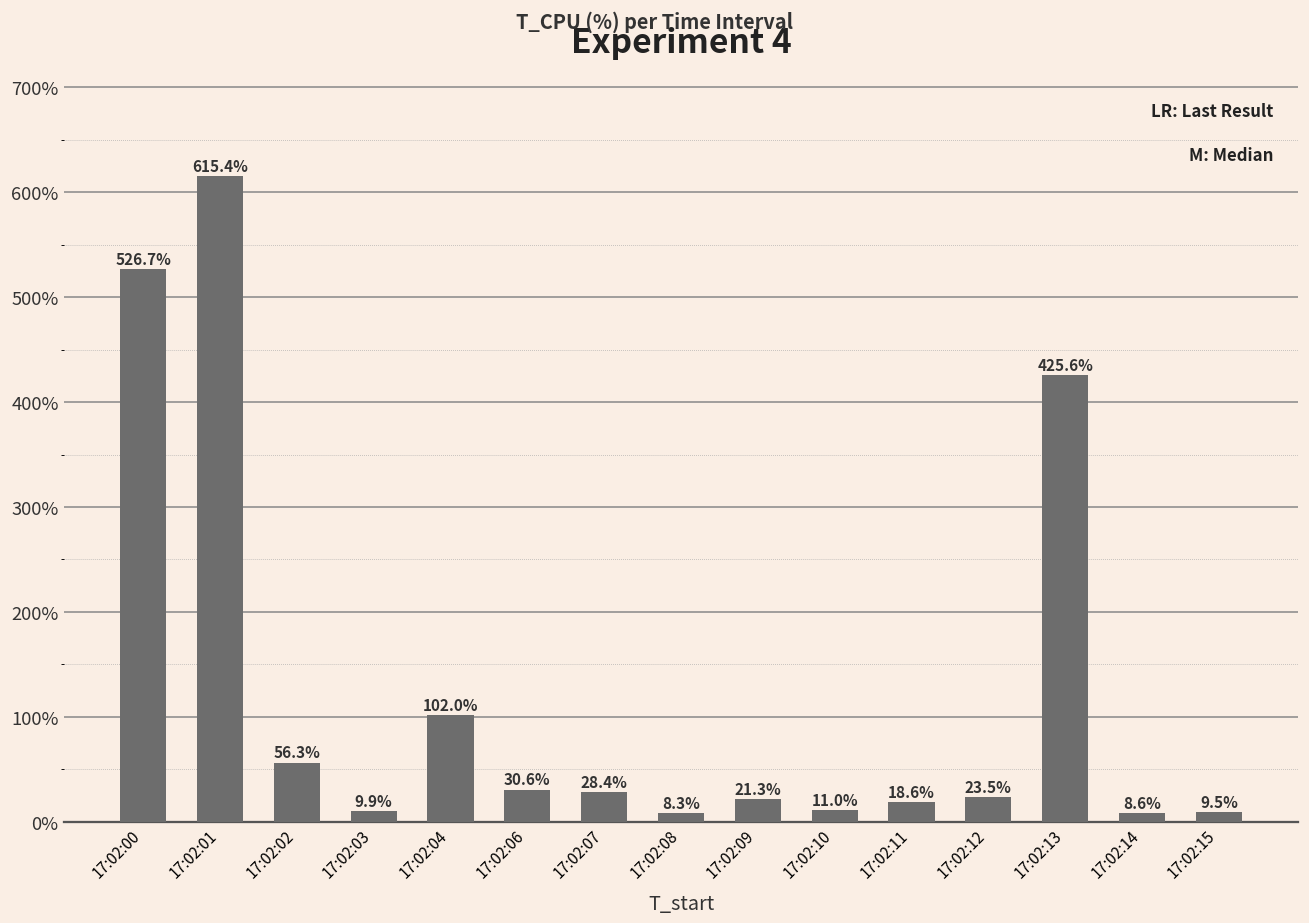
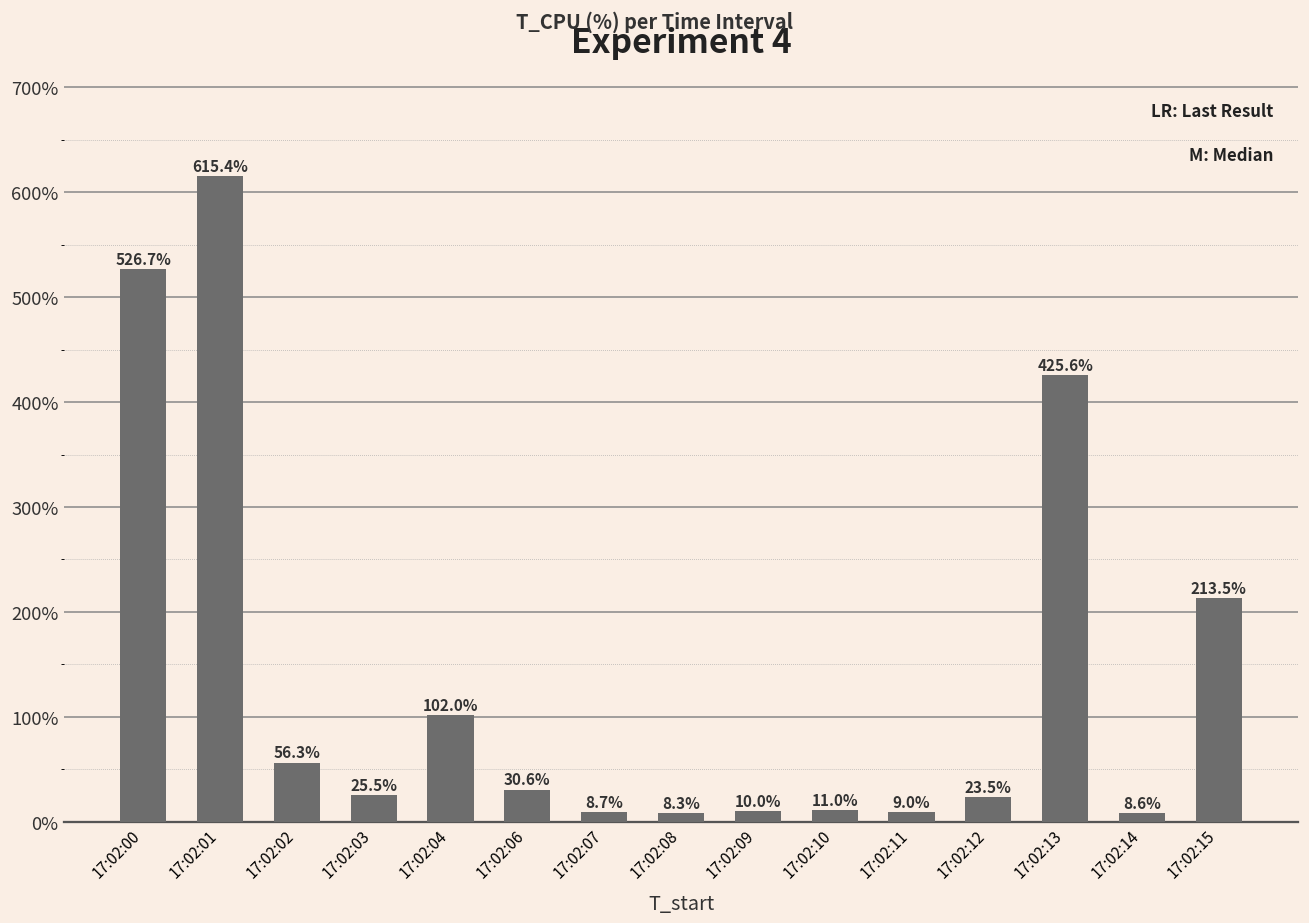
  {
    "17:02:00": "526.7%",
    "17:02:01": "615.4%",
    "17:02:02": "56.3%",
-   "17:02:03": "9.9%",
+   "17:02:03": "25.5%",
    "17:02:04": "102.0%",
    "17:02:06": "30.6%",
-   "17:02:07": "28.4%",
+   "17:02:07": "8.7%",
    "17:02:08": "8.3%",
-   "17:02:09": "21.3%",
+   "17:02:09": "10.0%",
    "17:02:10": "11.0%",
-   "17:02:11": "18.6%",
+   "17:02:11": "9.0%",
    "17:02:12": "23.5%",
    "17:02:13": "425.6%",
    "17:02:14": "8.6%",
-   "17:02:15": "9.5%"
+   "17:02:15": "213.5%"
  }
